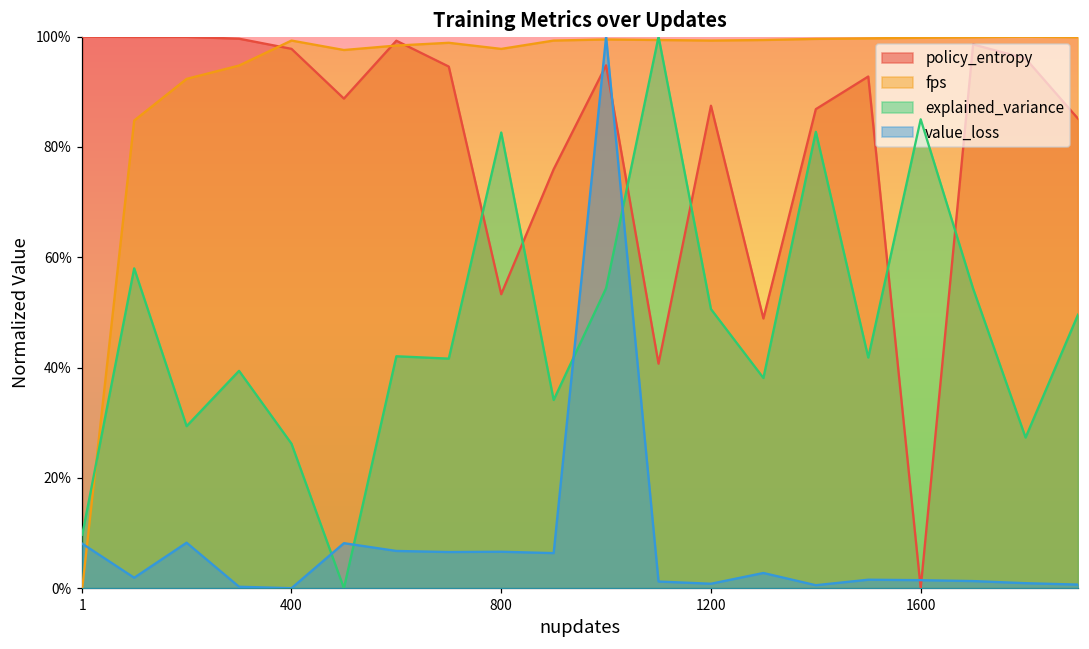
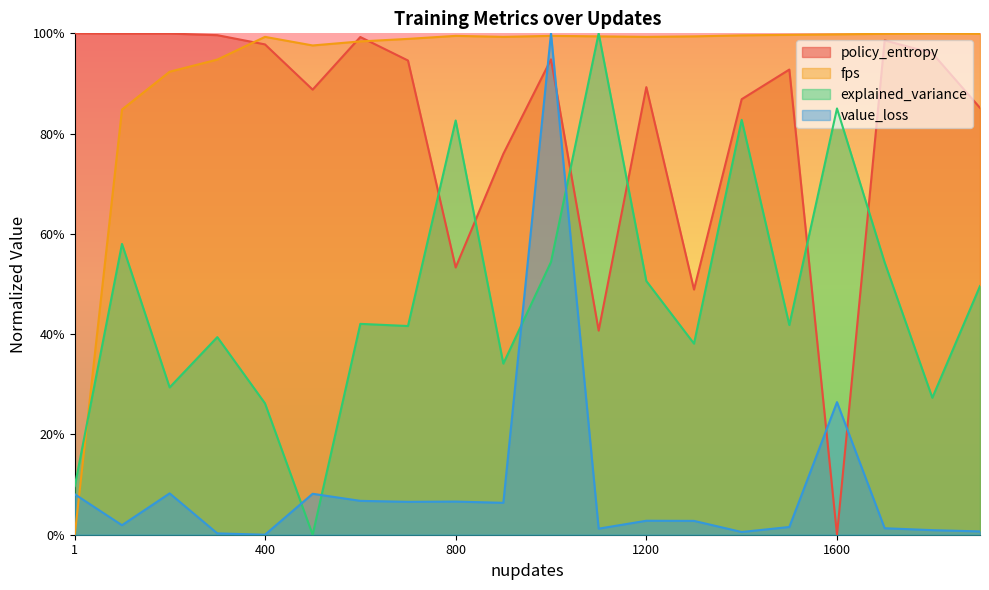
  {
    "policy_entropy": {
      "1": "100%",
      "400": "98%",
      "800": "53%",
-     "1200": "87%",
+     "1200": "89%",
      "1600": "0%"
    },
    "fps": {
      "1": "0%",
      "400": "99%",
-     "800": "98%",
+     "800": "99%",
      "1200": "99%",
      "1600": "100%"
    },
    "explained_variance": {
      "1": "10%",
      "400": "26%",
      "800": "83%",
      "1200": "51%"
    },
    "value_loss": {
      "1": "8%",
      "400": "0%",
      "800": "7%",
-     "1200": "1%",
-     "1600": "1%"
+     "1200": "3%",
+     "1600": "26%"
    }
  }
